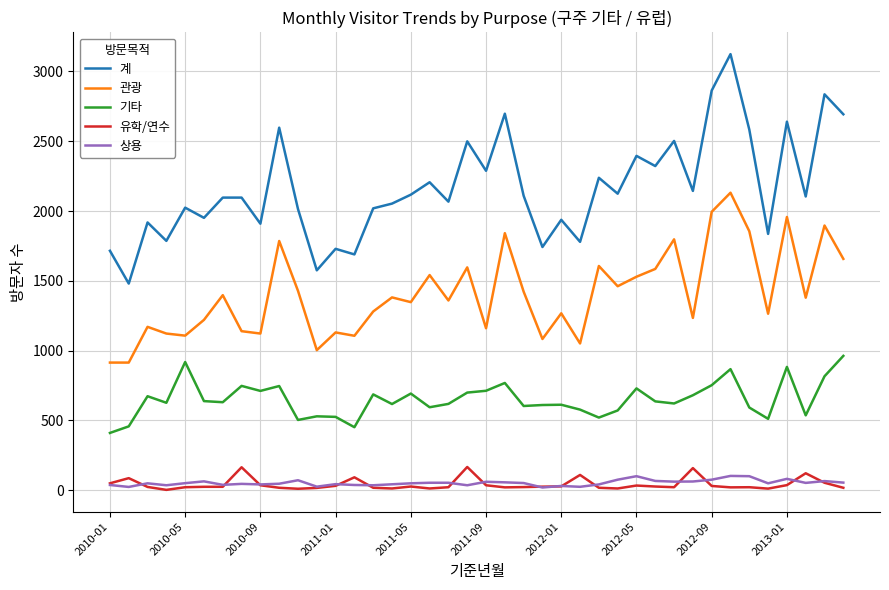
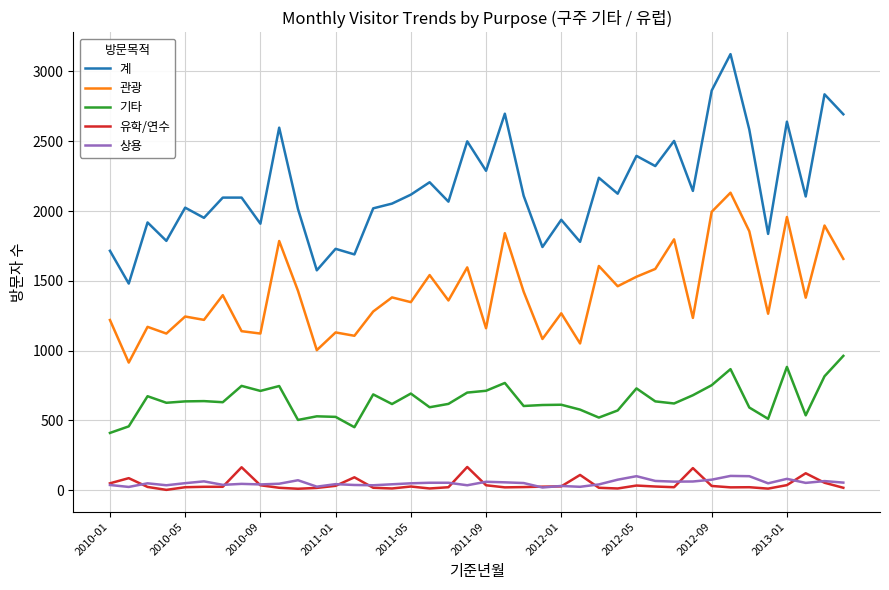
  {
    "계": {
      "2010-01": 1720,
      "2010-05": 2020,
      "2010-09": 1910,
      "2011-01": 1730,
      "2011-05": 2120,
      "2011-09": 2290,
      "2012-01": 1940,
      "2012-05": 2400,
      "2012-09": 2860,
      "2013-01": 2640
    },
    "관광": {
-     "2010-01": 910,
-     "2010-05": 1110,
+     "2010-01": 1220,
+     "2010-05": 1240,
      "2010-09": 1120,
      "2011-01": 1130,
      "2011-05": 1350,
      "2011-09": 1160,
      "2012-01": 1270,
      "2012-05": 1530,
      "2012-09": 1990,
      "2013-01": 1960
    },
    "기타": {
      "2010-01": 410,
-     "2010-05": 920,
+     "2010-05": 640,
      "2010-09": 710,
      "2011-01": 530,
      "2011-05": 690,
      "2011-09": 710,
      "2012-01": 610,
      "2012-05": 730,
      "2012-09": 750,
      "2013-01": 880
    },
    "유학/연수": {
      "2010-05": 20,
      "2011-05": 30,
      "2011-09": 40,
      "2012-05": 30,
      "2012-09": 30,
      "2013-01": 40
    },
    "상용": {
      "2010-05": 50,
      "2011-05": 50,
      "2011-09": 60,
      "2012-05": 100,
      "2012-09": 80,
      "2013-01": 80
    }
  }
